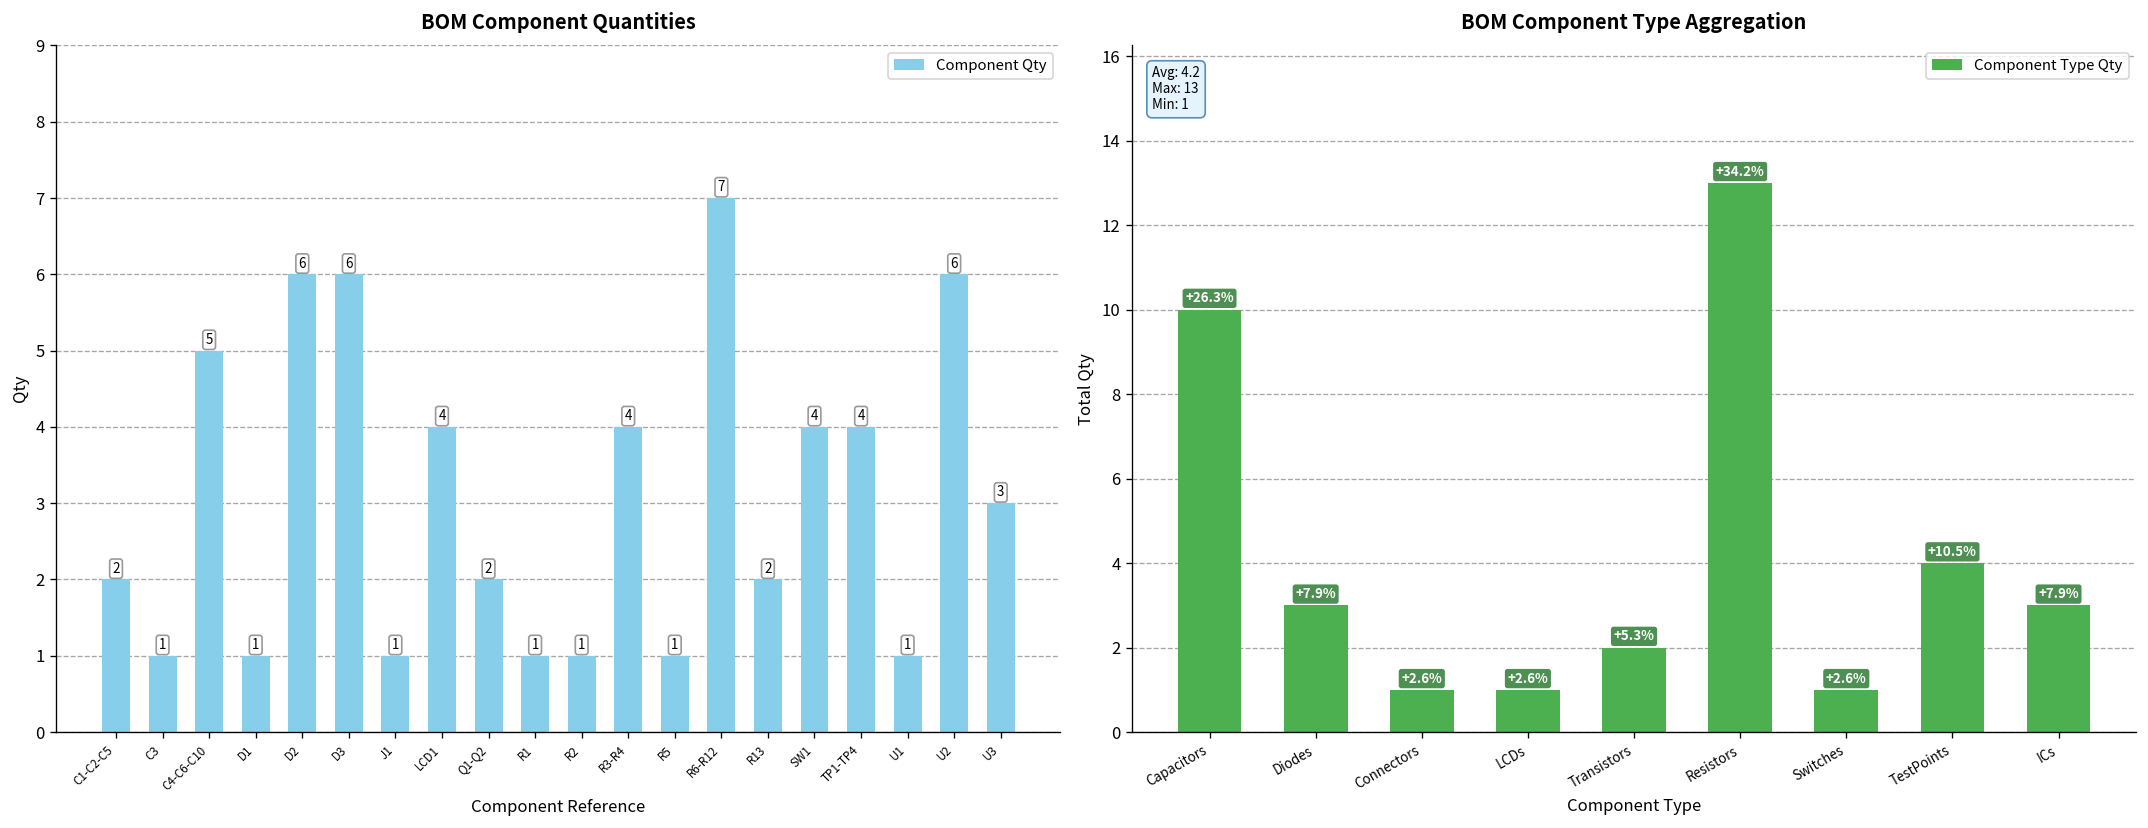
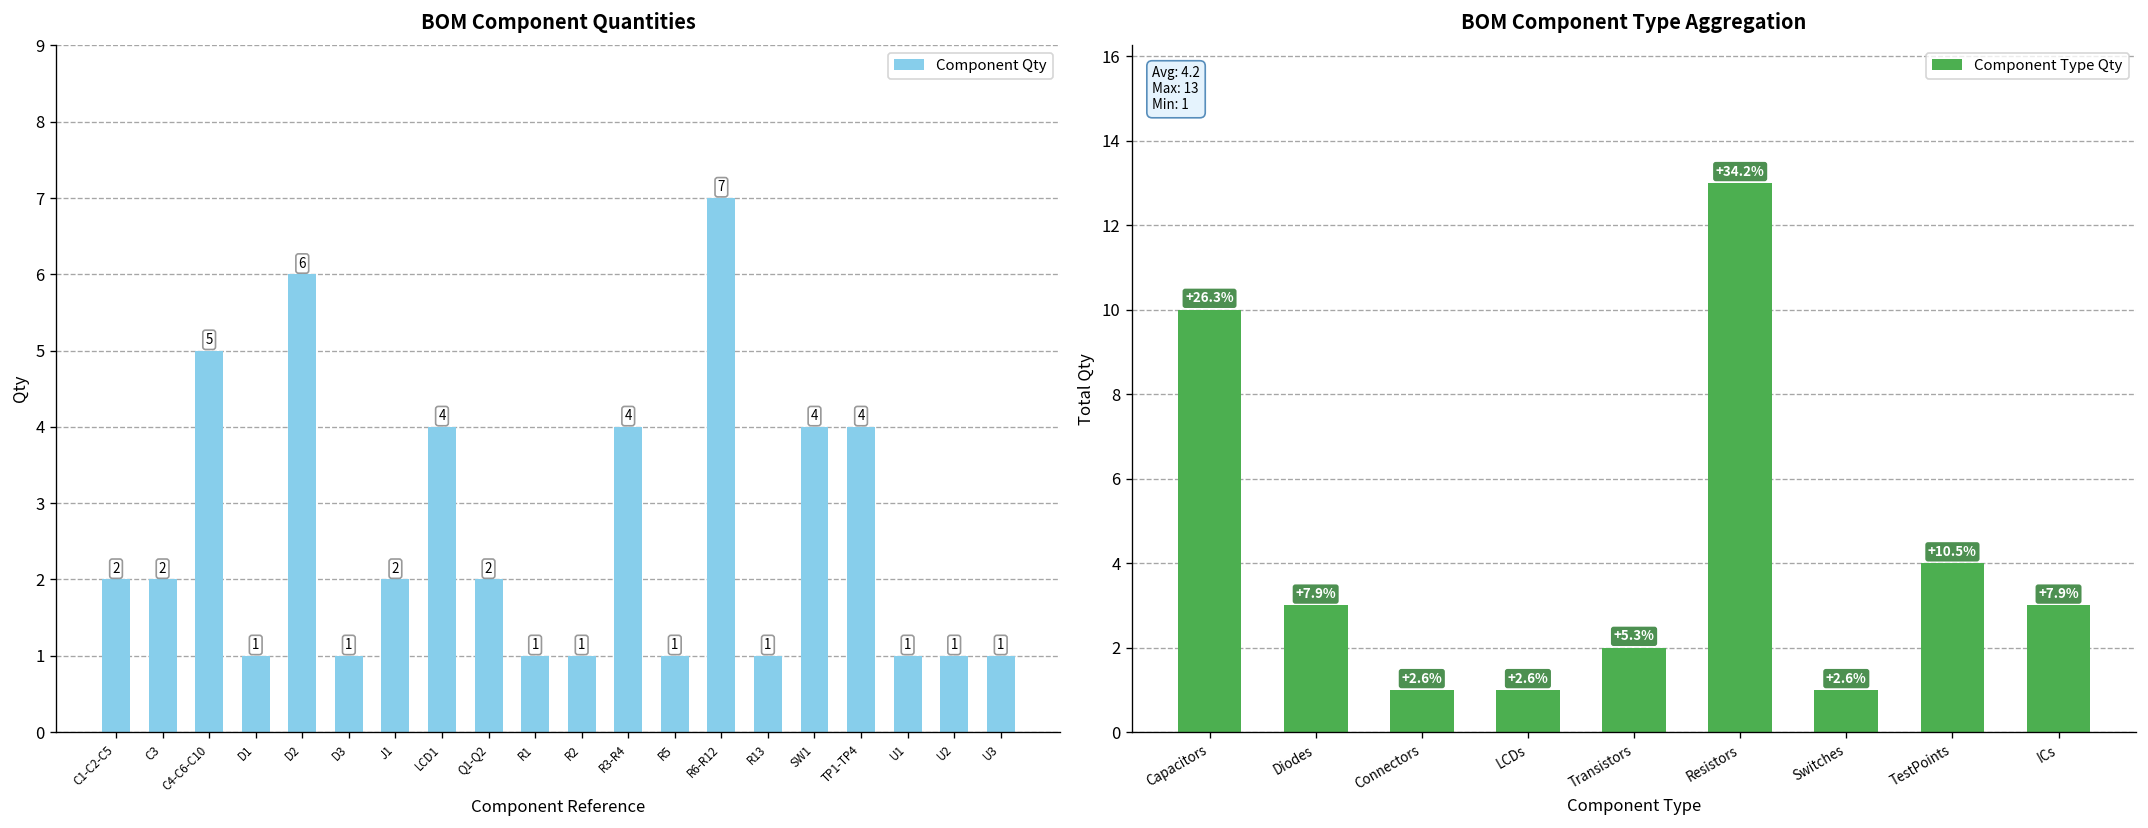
  {
    "BOM Component Quantities": {
-     "C3": 1,
-     "D3": 6,
-     "J1": 1,
-     "R13": 2,
-     "U2": 6,
-     "U3": 3
+     "C3": 2,
+     "D3": 1,
+     "J1": 2,
+     "R13": 1,
+     "U2": 1,
+     "U3": 1
    }
  }
